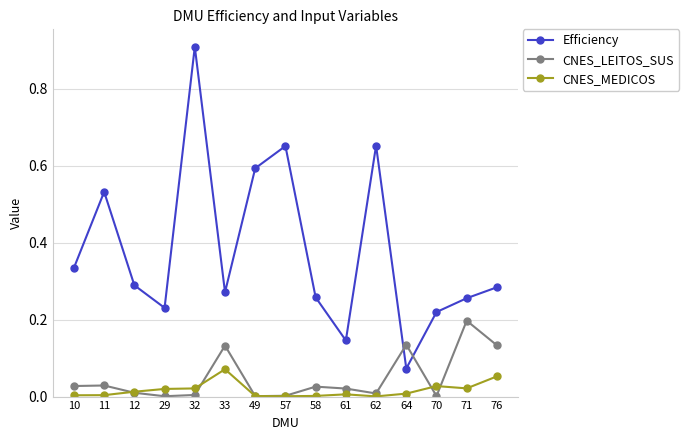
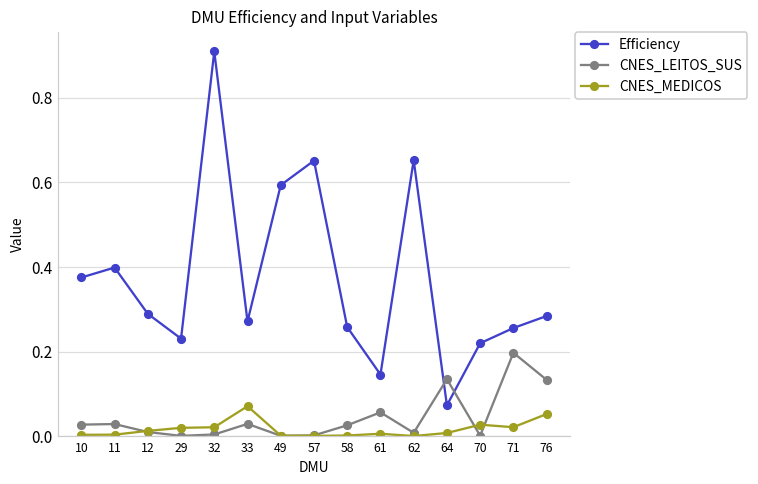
  {
    "Efficiency": {
-     "10": 0.33,
-     "11": 0.53,
+     "10": 0.38,
+     "11": 0.40,
      "12": 0.29,
      "29": 0.23,
      "32": 0.91,
      "33": 0.27,
      "49": 0.59,
      "57": 0.65,
      "58": 0.26,
      "61": 0.15,
      "62": 0.65,
      "64": 0.07,
      "70": 0.22,
      "71": 0.26,
      "76": 0.28
    },
    "CNES_LEITOS_SUS": {
      "10": 0.03,
      "11": 0.03,
      "29": 0.00,
      "32": 0.00,
-     "33": 0.13,
+     "33": 0.03,
      "58": 0.03,
-     "61": 0.02,
+     "61": 0.06,
      "62": 0.01,
      "64": 0.13,
      "70": 0.00,
      "71": 0.20,
      "76": 0.13
    },
    "CNES_MEDICOS": {
      "10": 0.00,
      "11": 0.00,
      "29": 0.02,
      "32": 0.02,
      "33": 0.07,
      "58": 0.00,
      "61": 0.01,
      "62": 0.00,
      "64": 0.01,
      "70": 0.03,
      "71": 0.02,
      "76": 0.05
    }
  }
